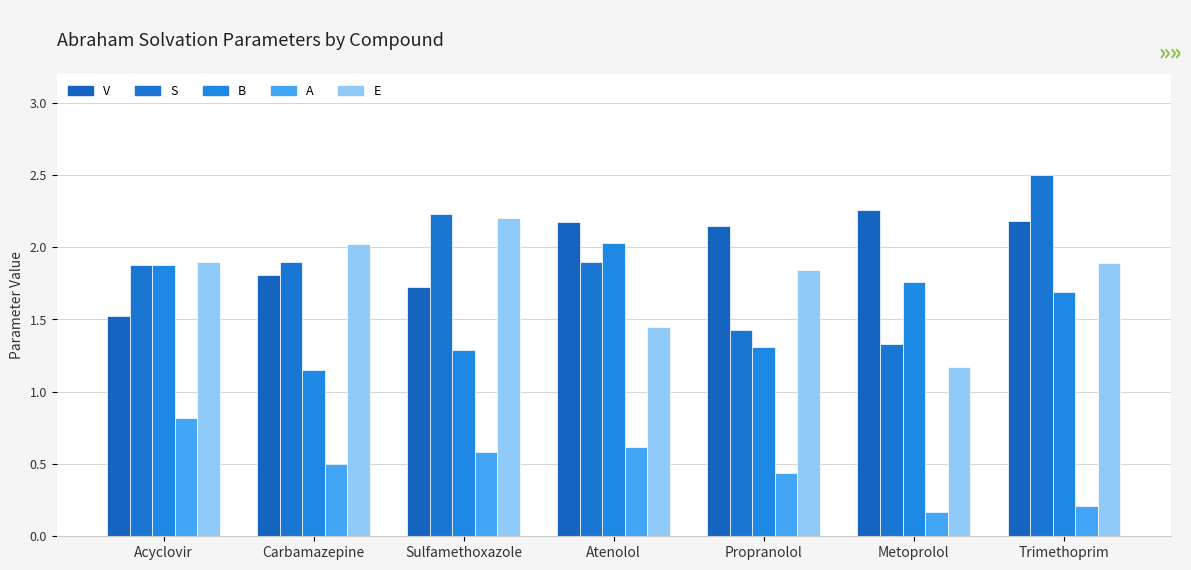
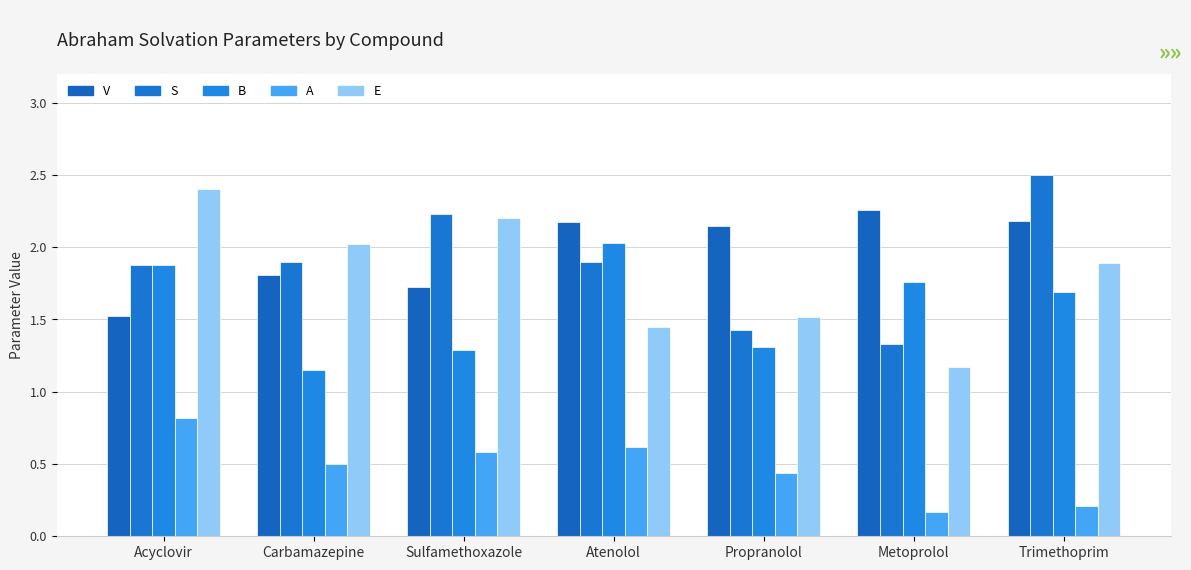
  {
    "E": {
-     "Acyclovir": 1.9,
+     "Acyclovir": 2.4,
      "Carbamazepine": 2.02,
      "Sulfamethoxazole": 2.20,
      "Atenolol": 1.45,
-     "Propranolol": 1.84,
+     "Propranolol": 1.52,
      "Metoprolol": 1.17,
      "Trimethoprim": 1.89
    }
  }
